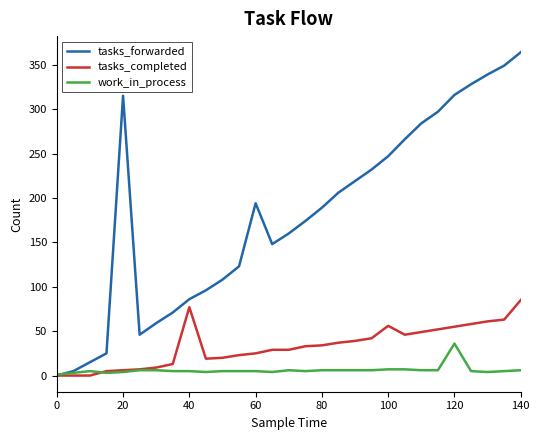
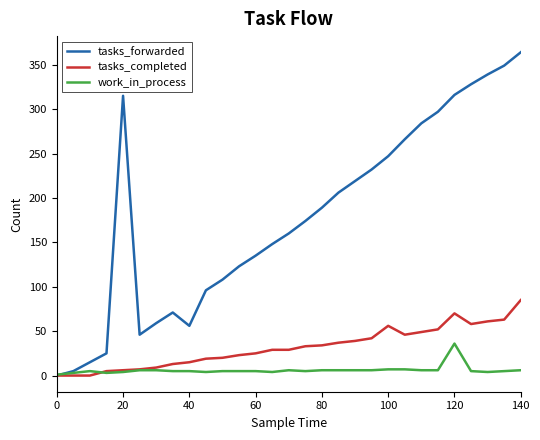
  {
    "tasks_forwarded": {
      "20": 320,
-     "40": 90,
-     "60": 190,
+     "40": 60,
+     "60": 140,
      "80": 190,
      "100": 250,
      "120": 320,
      "140": 360
    },
    "tasks_completed": {
-     "40": 80,
+     "40": 20,
      "60": 30,
      "80": 30,
      "100": 60,
-     "120": 60,
+     "120": 70,
      "140": 90
    },
    "work_in_process": {
      "40": 10,
      "60": 10,
      "80": 10,
      "100": 10,
      "120": 40,
      "140": 10
    }
  }
